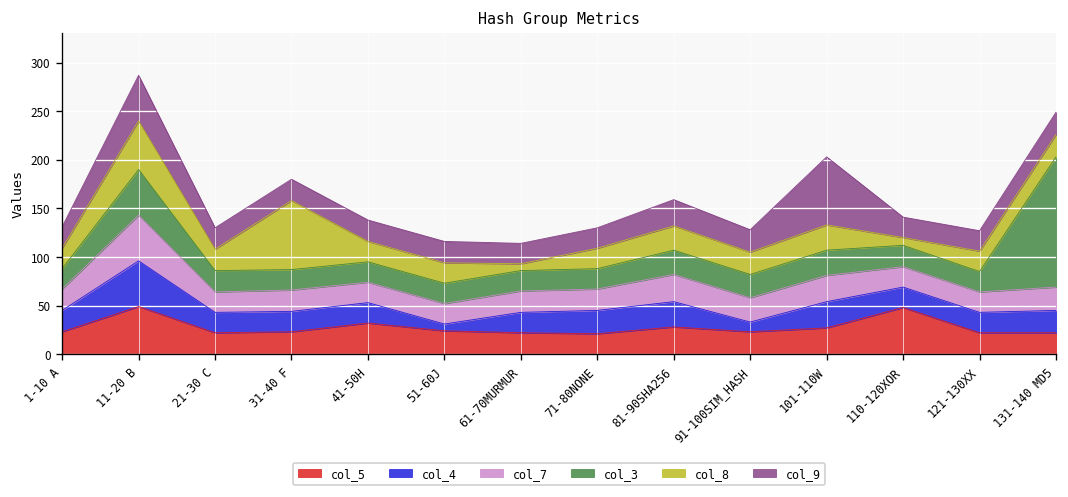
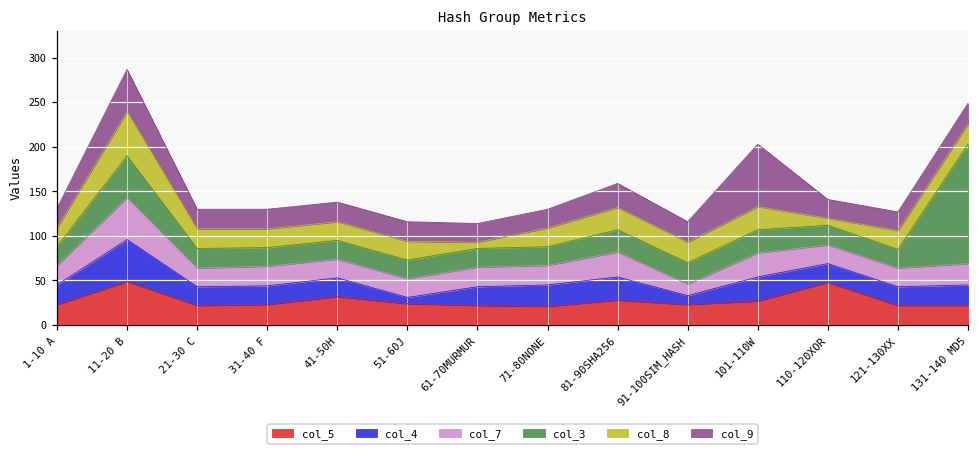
  {
    "col_5": {
      "1-10 A": 20,
      "11-20 B": 50,
      "21-30 C": 20,
      "31-40 F": 20,
      "41-50H": 30,
      "51-60J": 20,
      "61-70MURMUR": 20,
      "71-80NONE": 20,
      "81-90SHA256": 30,
      "91-100SIM_HASH": 20,
      "101-110W": 30,
      "110-120XOR": 50,
      "121-130XX": 20,
      "131-140 MD5": 20
    },
    "col_4": {
      "1-10 A": 20,
      "11-20 B": 50,
      "21-30 C": 20,
      "31-40 F": 20,
      "41-50H": 20,
      "51-60J": 10,
      "61-70MURMUR": 20,
      "71-80NONE": 20,
      "81-90SHA256": 30,
      "91-100SIM_HASH": 10,
      "101-110W": 30,
      "110-120XOR": 20,
      "121-130XX": 20,
      "131-140 MD5": 20
    },
    "col_7": {
      "1-10 A": 20,
      "11-20 B": 50,
      "21-30 C": 20,
      "31-40 F": 20,
      "41-50H": 20,
      "51-60J": 20,
      "61-70MURMUR": 20,
      "71-80NONE": 20,
      "81-90SHA256": 30,
-     "91-100SIM_HASH": 30,
+     "91-100SIM_HASH": 10,
      "101-110W": 30,
      "110-120XOR": 20,
      "121-130XX": 20,
      "131-140 MD5": 20
    },
    "col_3": {
      "1-10 A": 20,
      "11-20 B": 50,
      "21-30 C": 20,
      "31-40 F": 20,
      "41-50H": 20,
      "51-60J": 20,
      "61-70MURMUR": 20,
      "71-80NONE": 20,
      "81-90SHA256": 30,
      "91-100SIM_HASH": 20,
      "101-110W": 30,
      "110-120XOR": 20,
      "121-130XX": 20,
      "131-140 MD5": 130
    },
    "col_8": {
      "1-10 A": 20,
      "11-20 B": 50,
      "21-30 C": 20,
-     "31-40 F": 70,
+     "31-40 F": 20,
      "41-50H": 20,
      "51-60J": 20,
      "61-70MURMUR": 10,
      "71-80NONE": 20,
      "81-90SHA256": 30,
      "91-100SIM_HASH": 20,
      "101-110W": 30,
      "110-120XOR": 10,
      "121-130XX": 20,
      "131-140 MD5": 20
    },
    "col_9": {
      "1-10 A": 20,
      "11-20 B": 50,
      "21-30 C": 20,
      "31-40 F": 20,
      "41-50H": 20,
      "51-60J": 20,
      "61-70MURMUR": 20,
      "71-80NONE": 20,
      "81-90SHA256": 30,
      "91-100SIM_HASH": 20,
      "101-110W": 70,
      "110-120XOR": 20,
      "121-130XX": 20,
      "131-140 MD5": 20
    }
  }
